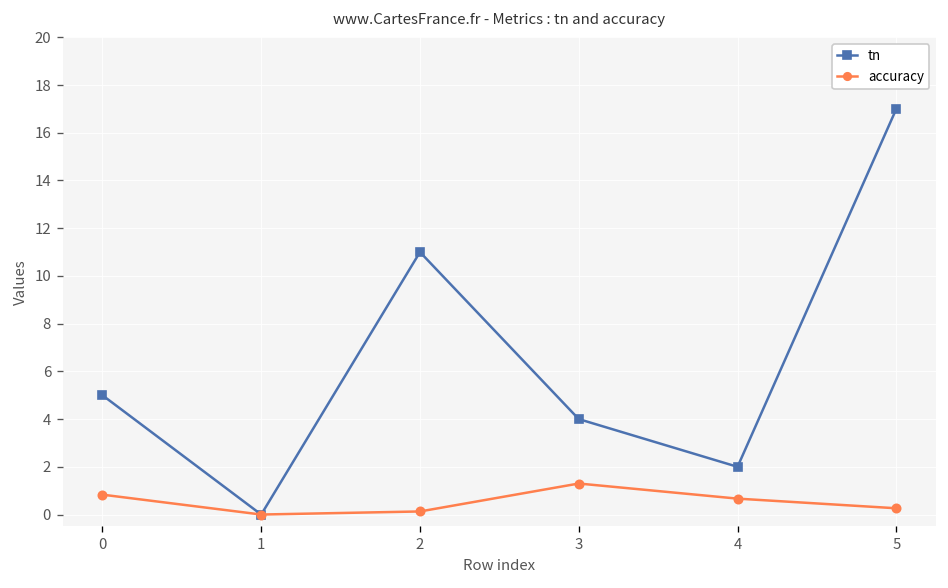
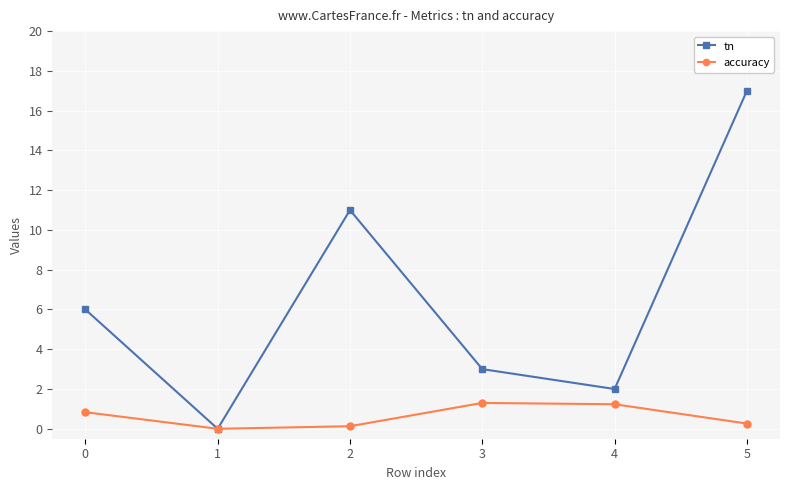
  {
    "tn": {
-     "0": 5,
+     "0": 6,
      "2": 11,
-     "3": 4,
+     "3": 3,
      "4": 2,
      "5": 17
    },
    "accuracy": {
      "0": 0.8,
      "2": 0.1,
      "3": 1.3,
-     "4": 0.7,
+     "4": 1.2,
      "5": 0.3
    }
  }
